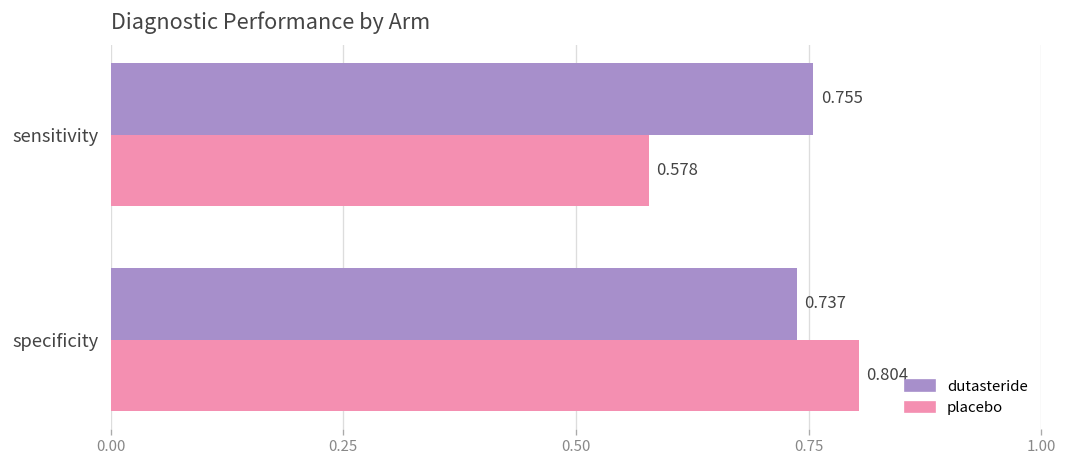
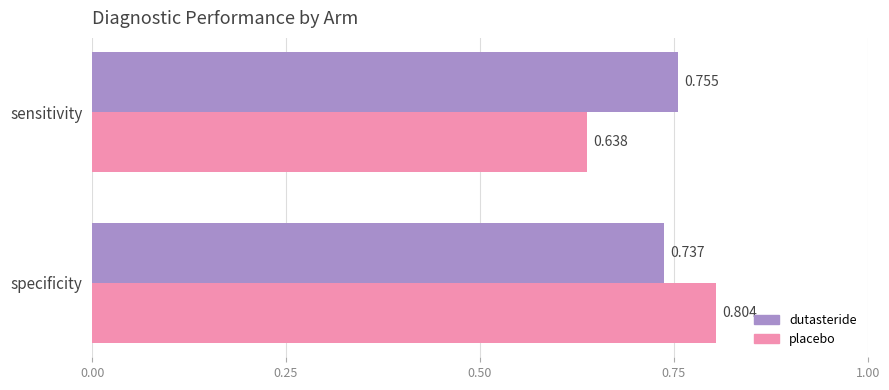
  {
    "dutasteride": {
      "sensitivity": 0.755,
      "specificity": 0.737
    },
    "placebo": {
-     "sensitivity": 0.578,
+     "sensitivity": 0.638,
      "specificity": 0.804
    }
  }
